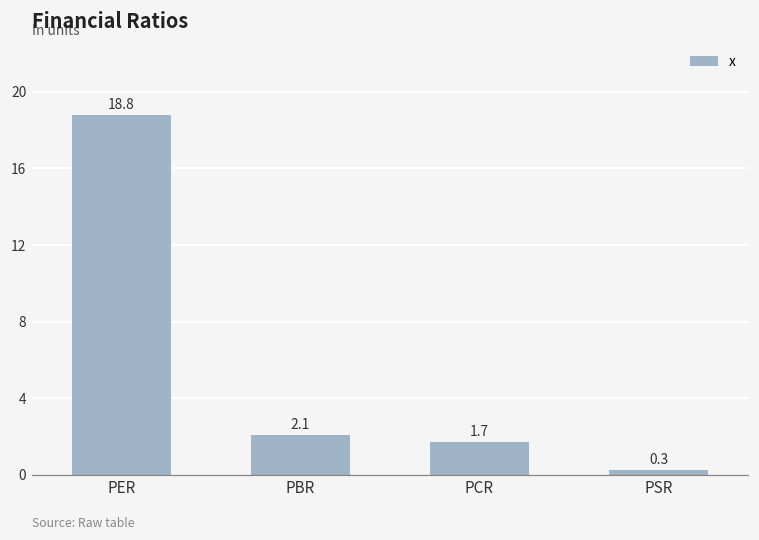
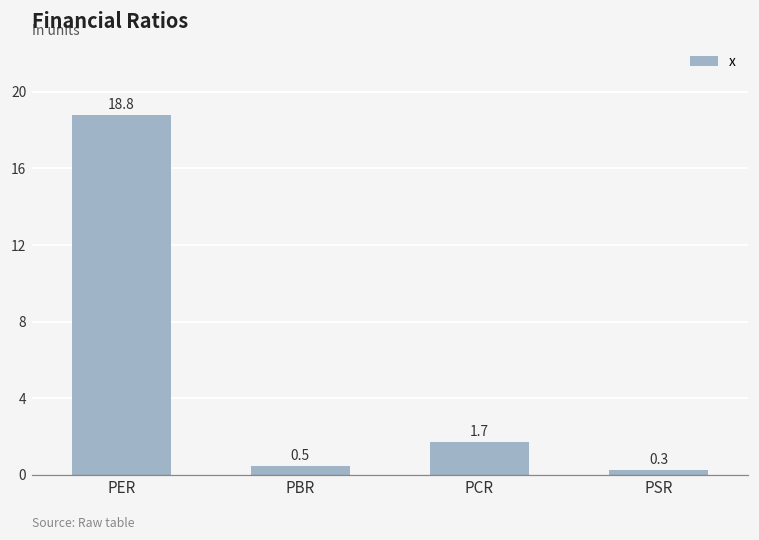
  {
    "PER": 18.8,
-   "PBR": 2.1,
+   "PBR": 0.5,
    "PCR": 1.7,
    "PSR": 0.3
  }
